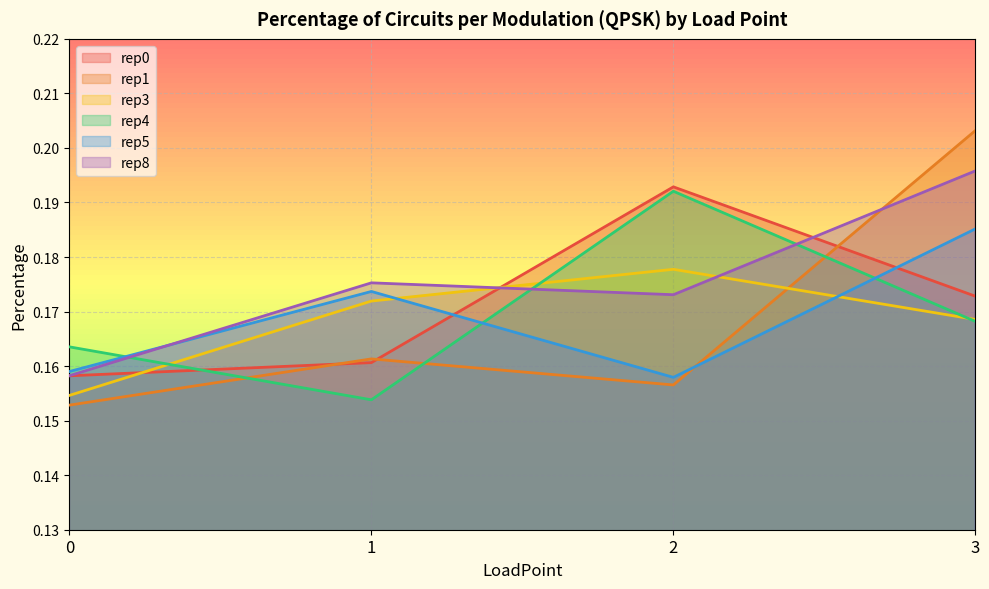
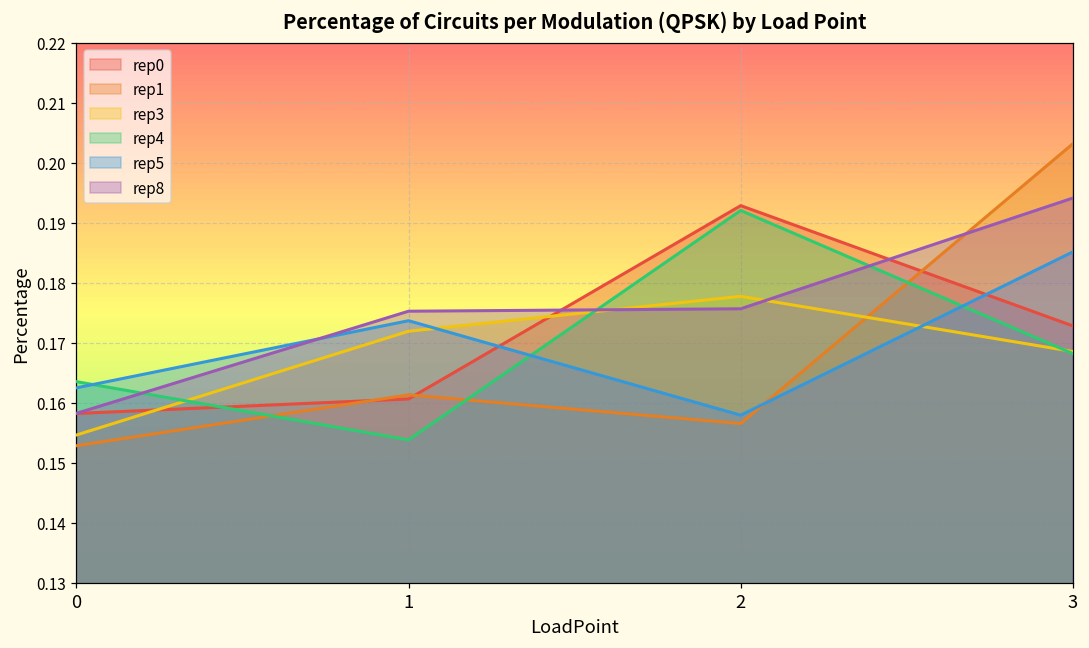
  {
    "rep4": {
      "0": 0.164,
      "1": 0.154,
      "2": 0.192
    },
    "rep5": {
-     "0": 0.159,
+     "0": 0.162,
      "1": 0.174,
      "2": 0.158,
      "3": 0.185
    },
    "rep8": {
      "1": 0.175,
-     "2": 0.173,
-     "3": 0.196
+     "2": 0.176,
+     "3": 0.194
    }
  }
